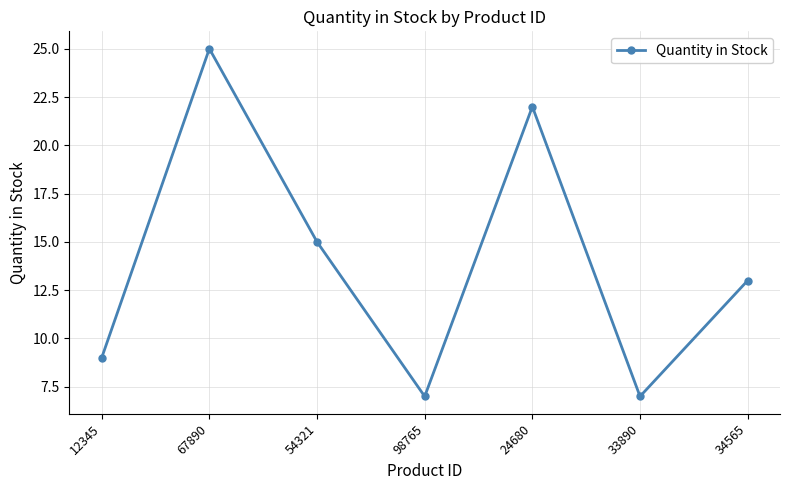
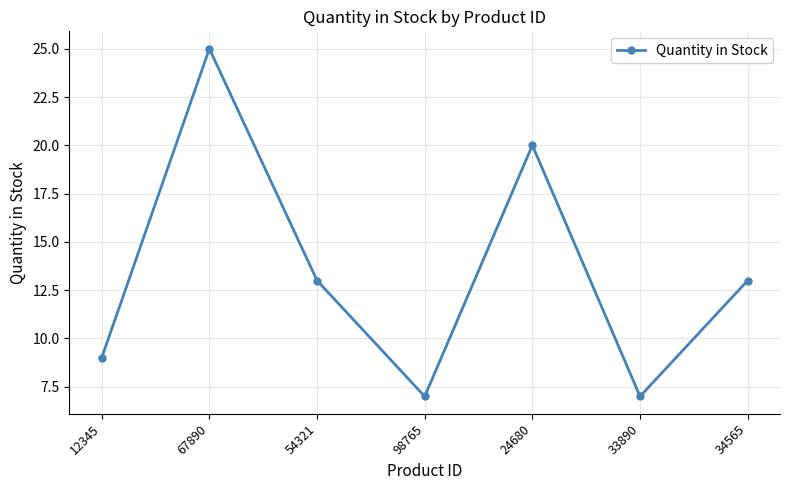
  {
    "12345": 9,
    "67890": 25,
-   "54321": 15,
+   "54321": 13,
    "98765": 7,
-   "24680": 22,
+   "24680": 20,
    "33890": 7,
    "34565": 13
  }
